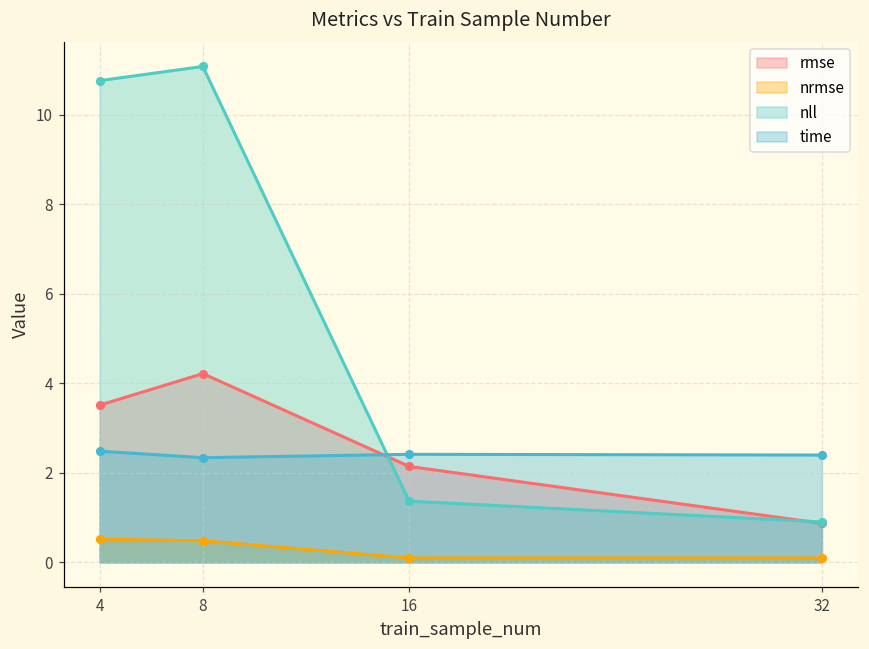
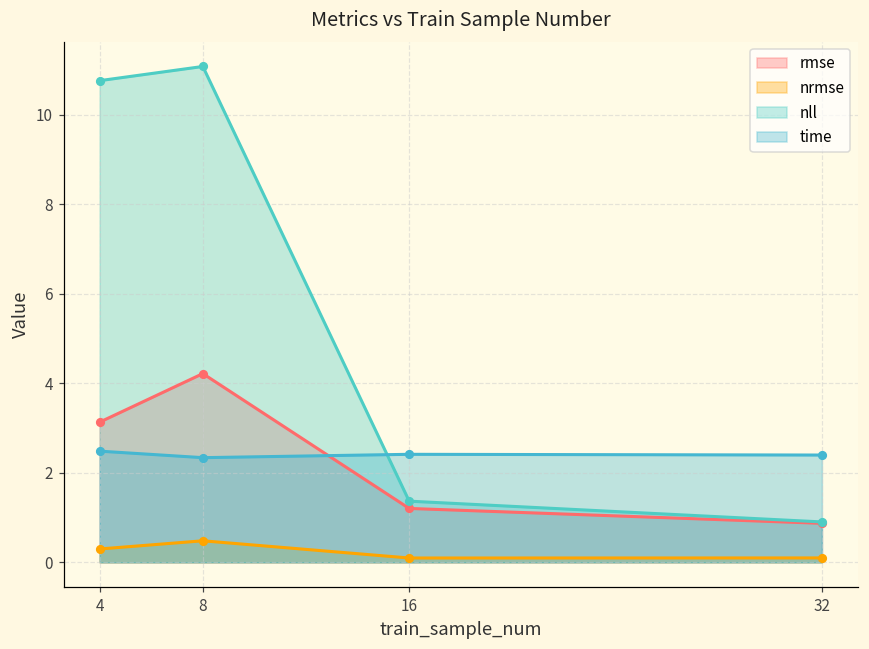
  {
    "rmse": {
-     "4": 3.5,
+     "4": 3.1,
      "8": 4.2,
-     "16": 2.1
+     "16": 1.2
    },
    "nrmse": {
-     "4": 0.5,
+     "4": 0.3,
      "8": 0.5,
      "16": 0.1,
      "32": 0.1
    }
  }
